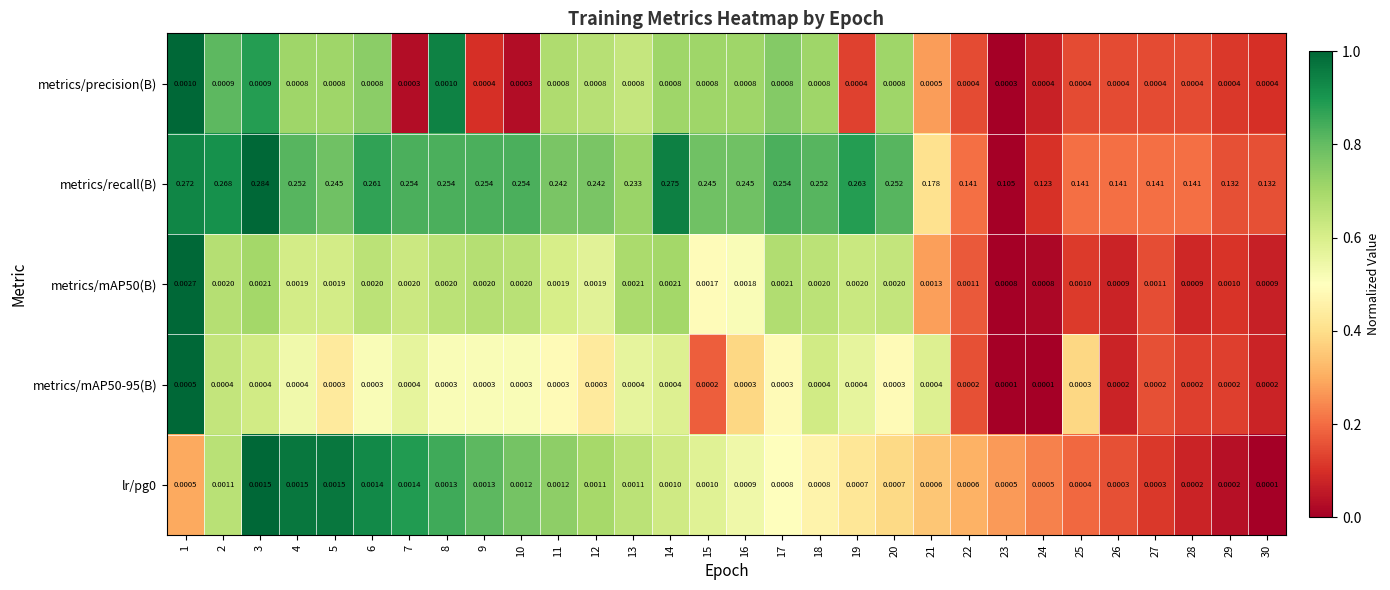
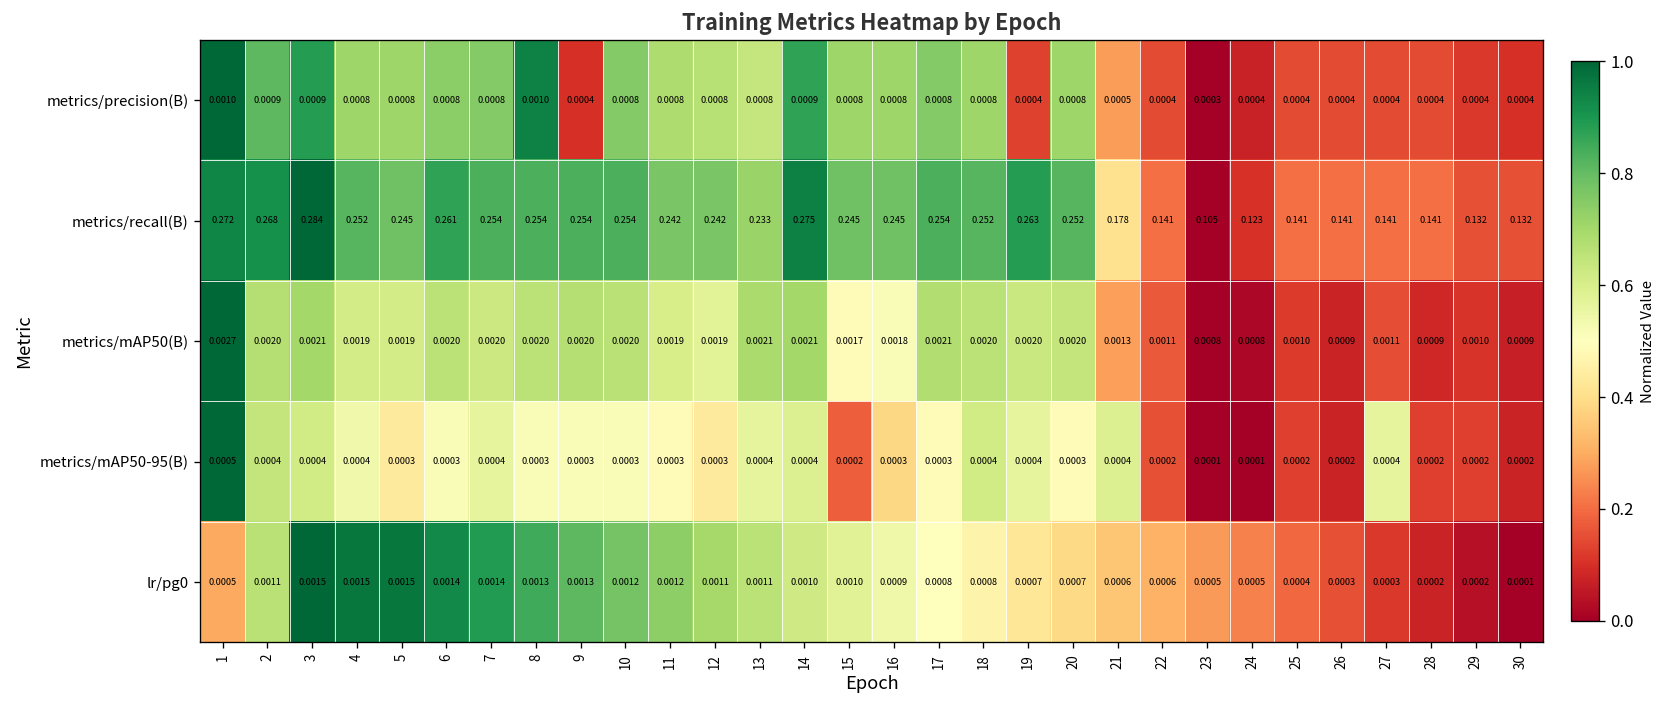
  {
    "metrics/precision(B)": {
      "1": 0.0010,
      "2": 0.0009,
      "3": 0.0009,
      "4": 0.0008,
      "5": 0.0008,
      "6": 0.0008,
-     "7": 0.0003,
+     "7": 0.0008,
      "8": 0.0010,
      "9": 0.0004,
-     "10": 0.0003,
+     "10": 0.0008,
      "11": 0.0008,
      "12": 0.0008,
      "13": 0.0008,
-     "14": 0.0008,
+     "14": 0.0009,
      "15": 0.0008,
      "16": 0.0008,
      "17": 0.0008,
      "18": 0.0008,
      "19": 0.0004,
      "20": 0.0008,
      "21": 0.0005,
      "22": 0.0004,
      "23": 0.0003,
      "24": 0.0004,
      "25": 0.0004,
      "26": 0.0004,
      "27": 0.0004,
      "28": 0.0004,
      "29": 0.0004,
      "30": 0.0004
    },
    "metrics/recall(B)": {
      "1": 0.272,
      "2": 0.268,
      "3": 0.284,
      "4": 0.252,
      "5": 0.245,
      "6": 0.261,
      "7": 0.254,
      "8": 0.254,
      "9": 0.254,
      "10": 0.254,
      "11": 0.242,
      "12": 0.242,
      "13": 0.233,
      "14": 0.275,
      "15": 0.245,
      "16": 0.245,
      "17": 0.254,
      "18": 0.252,
      "19": 0.263,
      "20": 0.252,
      "21": 0.178,
      "22": 0.141,
      "23": 0.105,
      "24": 0.123,
      "25": 0.141,
      "26": 0.141,
      "27": 0.141,
      "28": 0.141,
      "29": 0.132,
      "30": 0.132
    },
    "metrics/mAP50(B)": {
      "1": 0.0027,
      "2": 0.0020,
      "3": 0.0021,
      "4": 0.0019,
      "5": 0.0019,
      "6": 0.0020,
      "7": 0.0020,
      "8": 0.0020,
      "9": 0.0020,
      "10": 0.0020,
      "11": 0.0019,
      "12": 0.0019,
      "13": 0.0021,
      "14": 0.0021,
      "15": 0.0017,
      "16": 0.0018,
      "17": 0.0021,
      "18": 0.0020,
      "19": 0.0020,
      "20": 0.0020,
      "21": 0.0013,
      "22": 0.0011,
      "23": 0.0008,
      "24": 0.0008,
      "25": 0.0010,
      "26": 0.0009,
      "27": 0.0011,
      "28": 0.0009,
      "29": 0.0010,
      "30": 0.0009
    },
    "metrics/mAP50-95(B)": {
      "1": 0.0005,
      "2": 0.0004,
      "3": 0.0004,
      "4": 0.0004,
      "5": 0.0003,
      "6": 0.0003,
      "7": 0.0004,
      "8": 0.0003,
      "9": 0.0003,
      "10": 0.0003,
      "11": 0.0003,
      "12": 0.0003,
      "13": 0.0004,
      "14": 0.0004,
      "15": 0.0002,
      "16": 0.0003,
      "17": 0.0003,
      "18": 0.0004,
      "19": 0.0004,
      "20": 0.0003,
      "21": 0.0004,
      "22": 0.0002,
      "23": 0.0001,
      "24": 0.0001,
-     "25": 0.0003,
+     "25": 0.0002,
      "26": 0.0002,
-     "27": 0.0002,
+     "27": 0.0004,
      "28": 0.0002,
      "29": 0.0002,
      "30": 0.0002
    },
    "lr/pg0": {
      "1": 0.0005,
      "2": 0.0011,
      "3": 0.0015,
      "4": 0.0015,
      "5": 0.0015,
      "6": 0.0014,
      "7": 0.0014,
      "8": 0.0013,
      "9": 0.0013,
      "10": 0.0012,
      "11": 0.0012,
      "12": 0.0011,
      "13": 0.0011,
      "14": 0.0010,
      "15": 0.0010,
      "16": 0.0009,
      "17": 0.0008,
      "18": 0.0008,
      "19": 0.0007,
      "20": 0.0007,
      "21": 0.0006,
      "22": 0.0006,
      "23": 0.0005,
      "24": 0.0005,
      "25": 0.0004,
      "26": 0.0003,
      "27": 0.0003,
      "28": 0.0002,
      "29": 0.0002,
      "30": 0.0001
    }
  }
